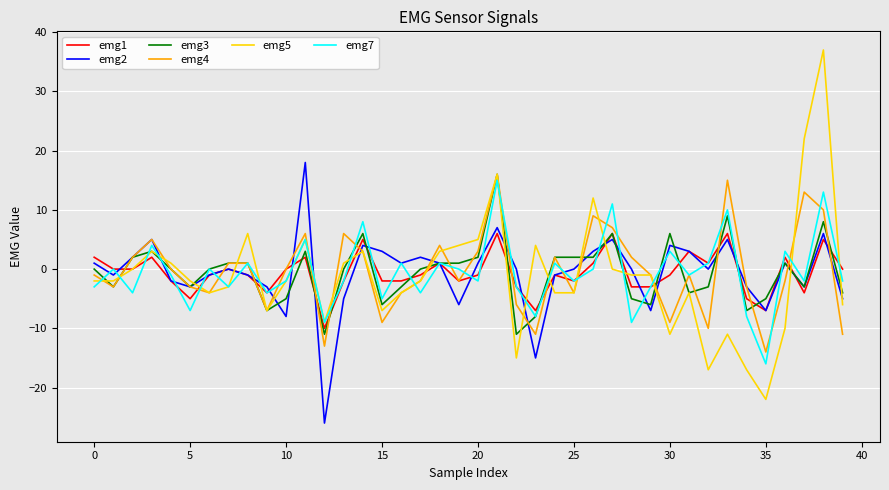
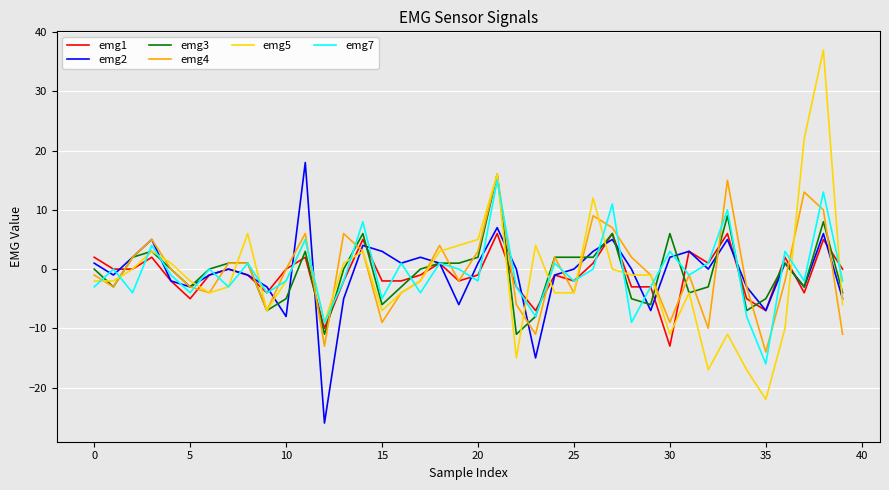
  {
    "emg1": {
      "0": 2,
      "5": -5,
      "15": -2,
      "20": -1,
-     "30": -1
+     "30": -13
    },
    "emg2": {
      "0": 1,
      "10": -8,
      "15": 3,
      "20": 1,
      "25": 0,
-     "30": 4
+     "30": 2
    },
    "emg3": {
      "0": 0,
      "10": -5,
      "15": -6,
      "20": 2,
      "25": 2,
      "30": 6,
      "35": -5
    },
    "emg7": {
      "0": -3,
-     "5": -7,
+     "5": -4,
      "15": -5,
      "20": -2,
      "30": 3,
      "35": -16
    }
  }
